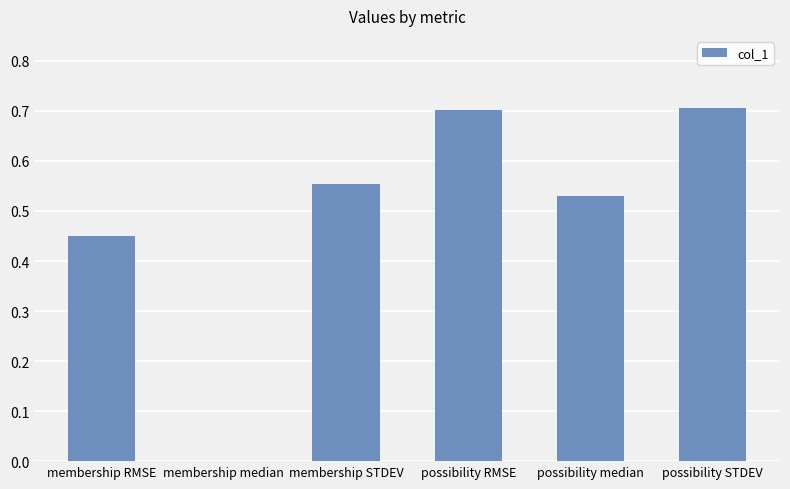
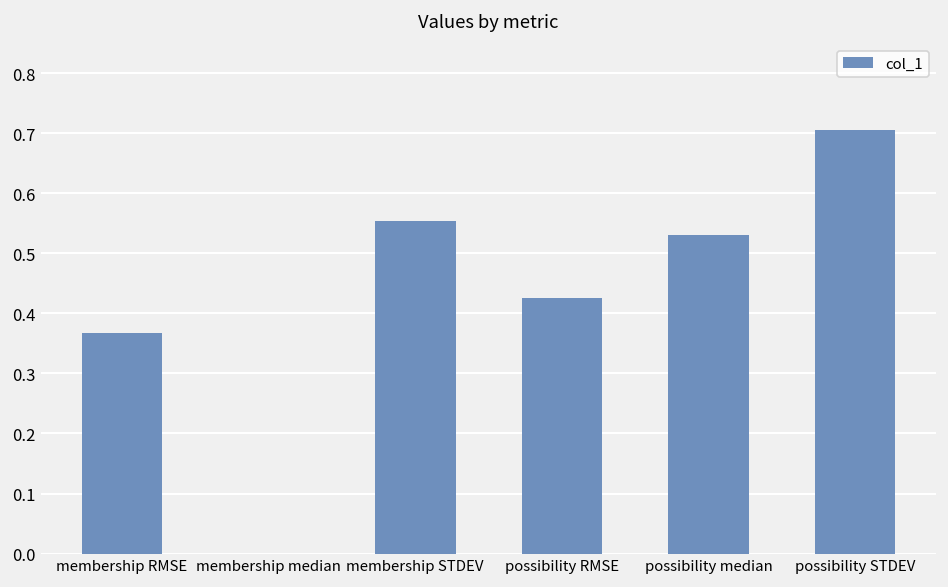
  {
-   "membership RMSE": 0.45,
+   "membership RMSE": 0.37,
    "membership STDEV": 0.55,
-   "possibility RMSE": 0.70,
+   "possibility RMSE": 0.43,
    "possibility median": 0.53,
    "possibility STDEV": 0.71
  }
